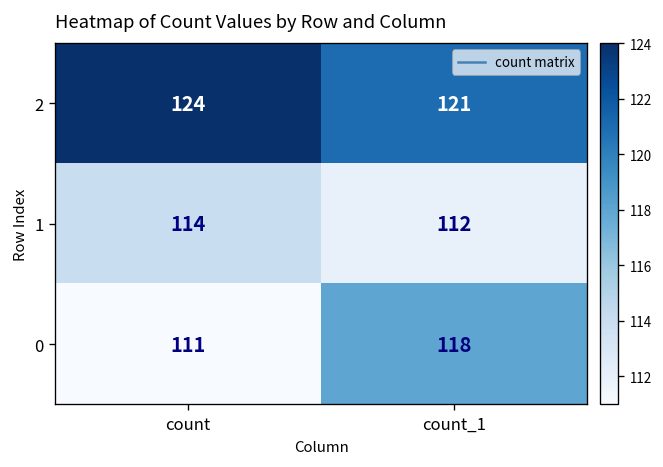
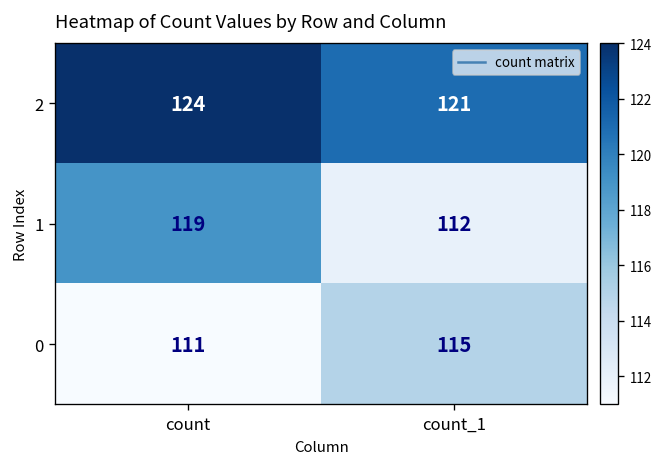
  {
    "2": {
      "count": 124,
      "count_1": 121
    },
    "1": {
-     "count": 114,
+     "count": 119,
      "count_1": 112
    },
    "0": {
      "count": 111,
-     "count_1": 118
+     "count_1": 115
    }
  }
